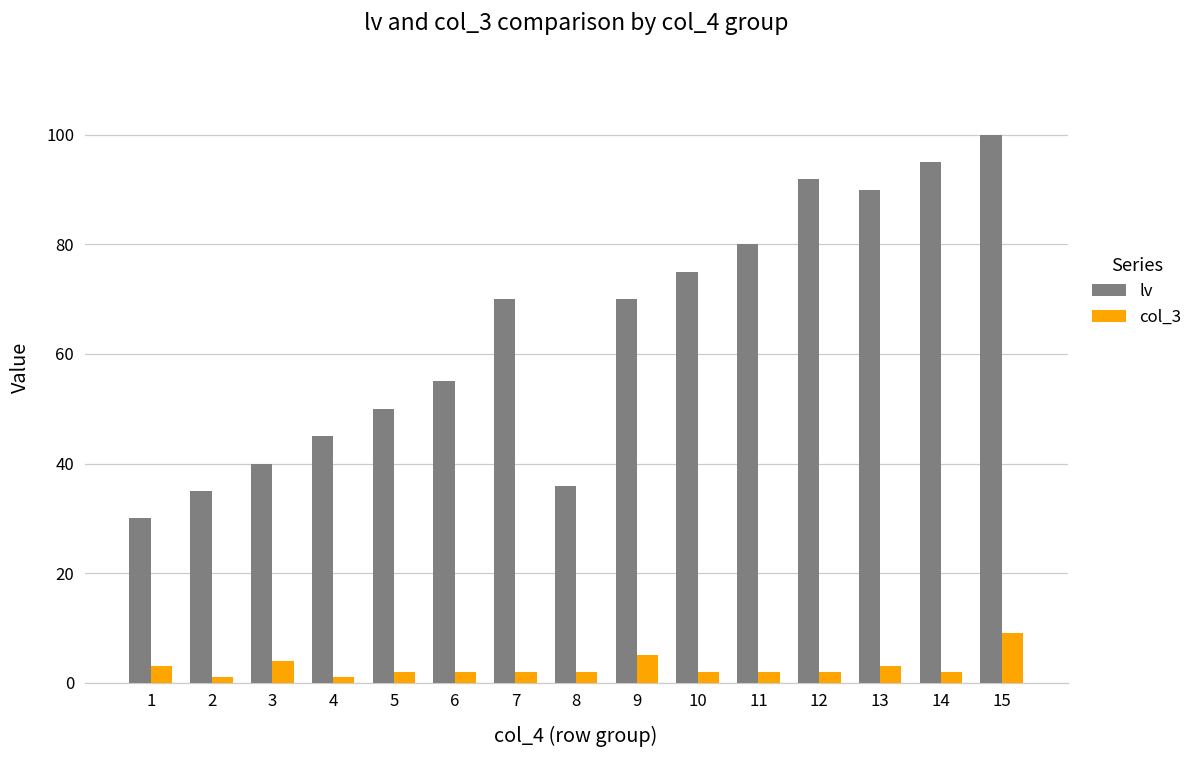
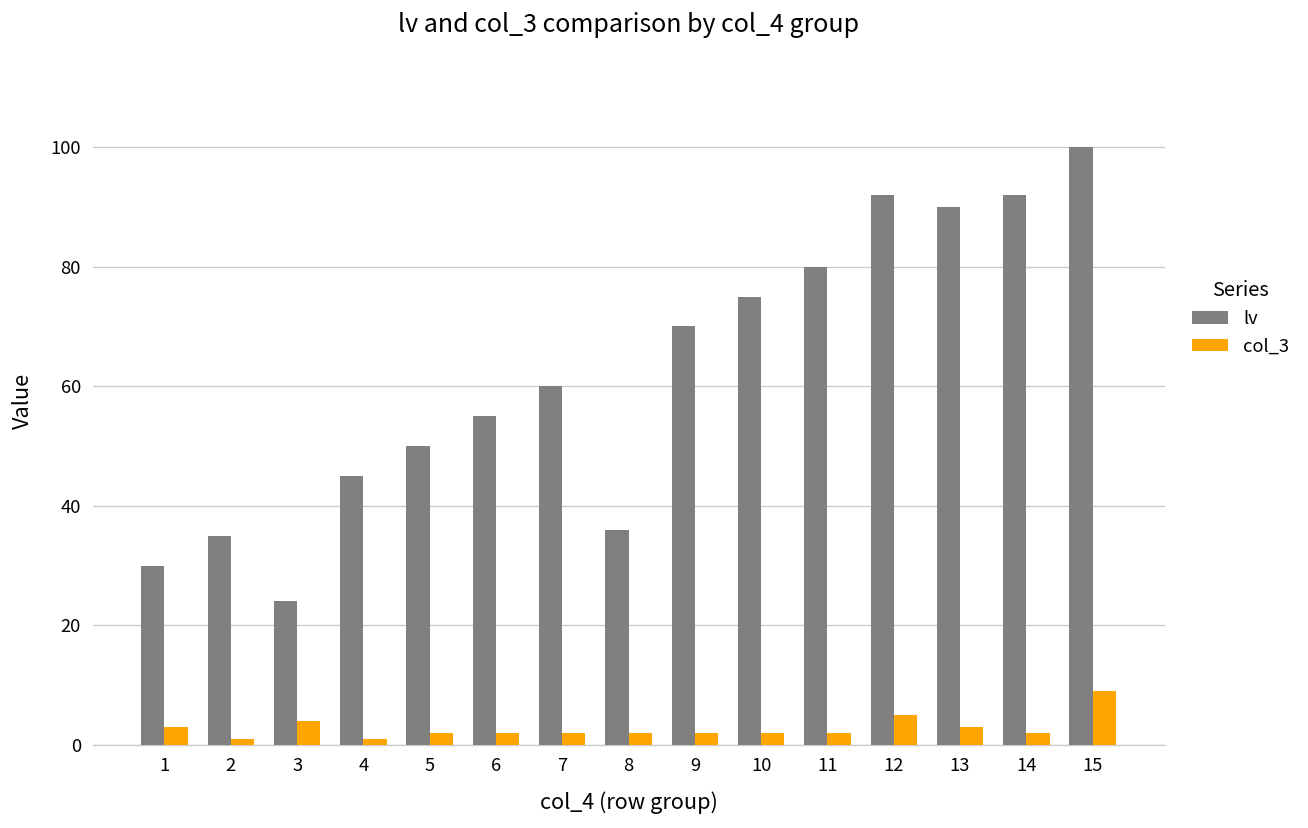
  {
    "lv": {
      "1": 30,
      "2": 35,
-     "3": 40,
+     "3": 24,
      "4": 45,
      "5": 50,
      "6": 55,
-     "7": 70,
+     "7": 60,
      "8": 36,
      "9": 70,
      "10": 75,
      "11": 80,
      "12": 92,
      "13": 90,
-     "14": 95,
+     "14": 92,
      "15": 100
    },
    "col_3": {
      "1": 3,
      "2": 1,
      "3": 4,
      "4": 1,
      "5": 2,
      "6": 2,
      "7": 2,
      "8": 2,
-     "9": 5,
+     "9": 2,
      "10": 2,
      "11": 2,
-     "12": 2,
+     "12": 5,
      "13": 3,
      "14": 2,
      "15": 9
    }
  }
